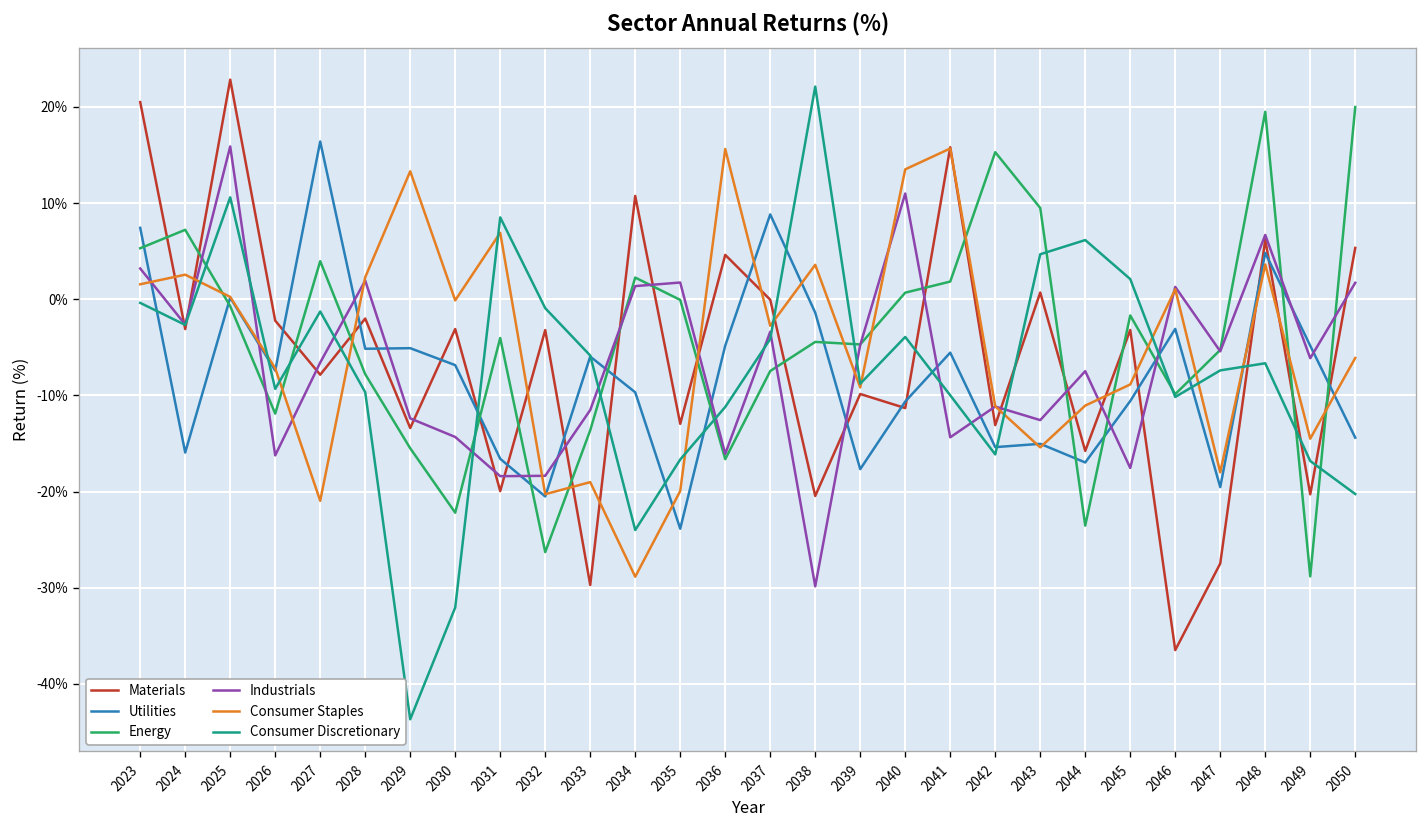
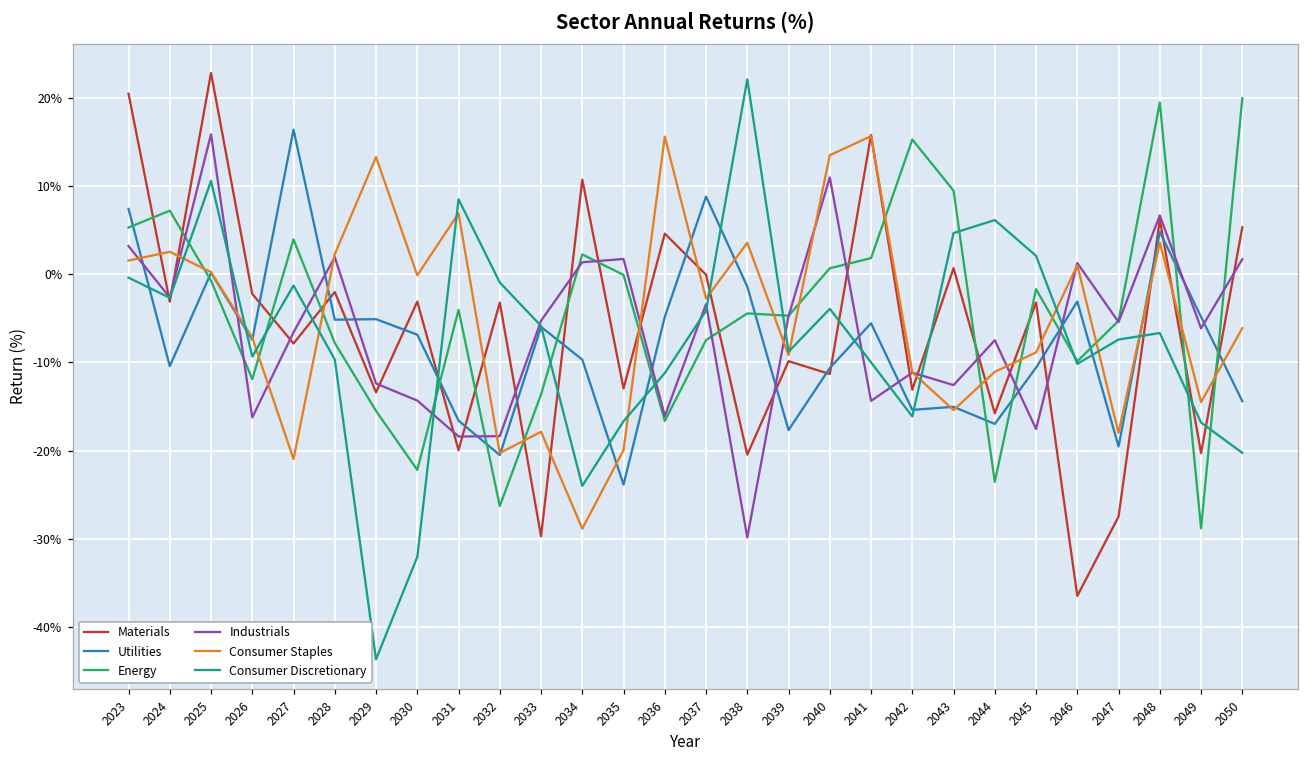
  {
    "Materials": {
      "2023": "21%",
      "2024": "-3%",
      "2025": "23%",
      "2026": "-2%",
      "2027": "-8%",
      "2028": "-2%",
      "2029": "-13%",
      "2030": "-3%",
      "2031": "-20%",
      "2032": "-3%",
      "2033": "-30%",
      "2034": "11%",
      "2035": "-13%",
      "2036": "5%",
      "2037": "0%",
      "2038": "-20%",
      "2039": "-10%",
      "2040": "-11%",
      "2042": "-13%",
      "2043": "1%",
      "2044": "-16%",
      "2045": "-3%",
      "2046": "-36%",
      "2047": "-27%",
      "2048": "6%",
      "2049": "-20%",
      "2050": "5%"
    },
    "Utilities": {
      "2023": "7%",
-     "2024": "-16%",
+     "2024": "-10%",
      "2027": "16%",
      "2028": "-5%",
      "2029": "-5%",
      "2030": "-7%",
      "2031": "-17%",
      "2034": "-10%",
      "2035": "-24%",
      "2036": "-5%",
      "2037": "9%",
      "2038": "-1%",
      "2039": "-18%",
      "2040": "-11%",
      "2041": "-6%",
      "2042": "-15%",
      "2043": "-15%",
      "2044": "-17%",
      "2045": "-11%",
      "2046": "-3%",
      "2047": "-20%",
      "2048": "5%",
      "2049": "-5%",
      "2050": "-14%"
    },
    "Industrials": {
      "2023": "3%",
      "2025": "16%",
      "2026": "-16%",
      "2027": "-7%",
      "2028": "2%",
      "2029": "-12%",
      "2030": "-14%",
      "2031": "-18%",
      "2032": "-18%",
-     "2033": "-12%",
+     "2033": "-5%",
      "2034": "1%",
      "2035": "2%",
      "2036": "-16%",
      "2037": "-3%",
      "2038": "-30%",
      "2040": "11%",
      "2041": "-14%",
      "2043": "-13%",
      "2044": "-7%",
      "2045": "-18%",
      "2048": "7%",
      "2049": "-6%",
      "2050": "2%"
    },
    "Consumer Staples": {
      "2023": "2%",
      "2024": "3%",
      "2027": "-21%",
      "2028": "2%",
      "2029": "13%",
      "2030": "0%",
      "2031": "7%",
-     "2033": "-19%",
+     "2033": "-18%",
      "2034": "-29%",
      "2035": "-20%",
      "2036": "16%",
      "2037": "-3%",
      "2038": "4%",
      "2039": "-9%",
      "2040": "14%",
      "2043": "-15%",
      "2044": "-11%",
      "2045": "-9%",
      "2047": "-18%",
      "2048": "4%",
      "2049": "-15%",
      "2050": "-6%"
    }
  }
